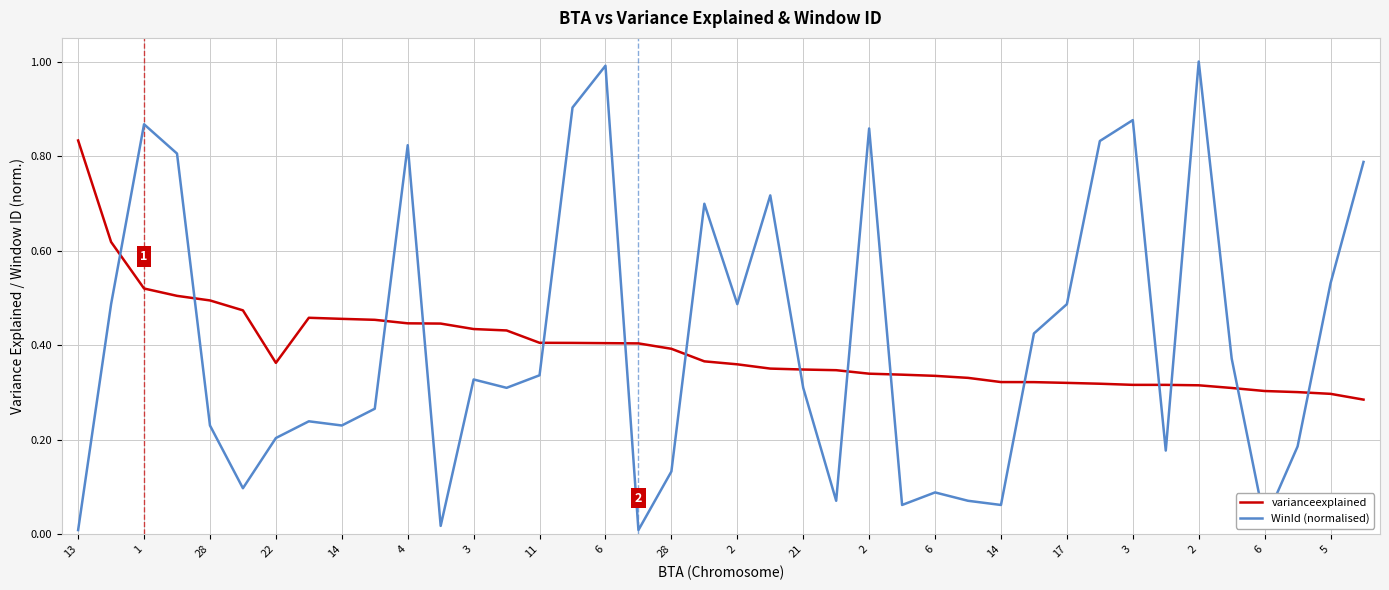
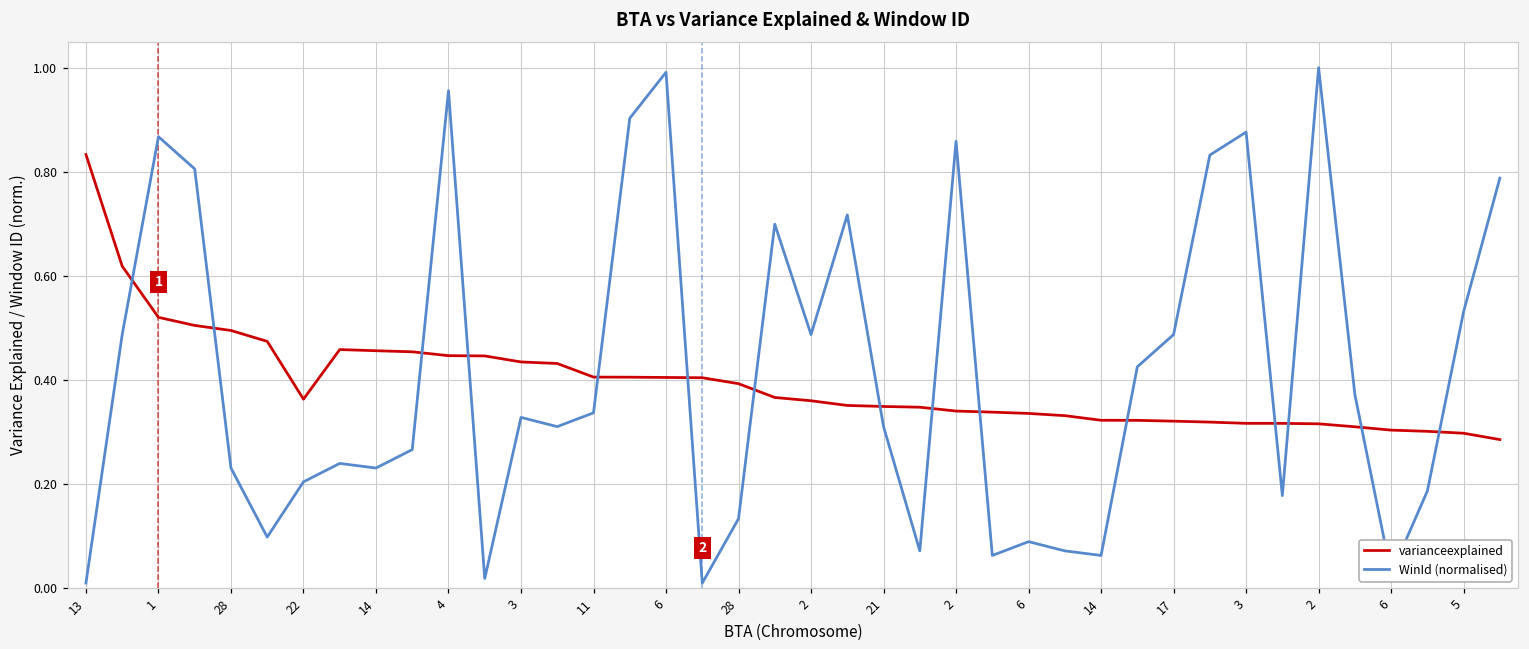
  {
    "varianceexplained": {
      "22": 0.36,
      "4": 0.45
    },
    "WinId (normalised)": {
      "22": 0.20,
-     "4": 0.82
+     "4": 0.96
    }
  }
